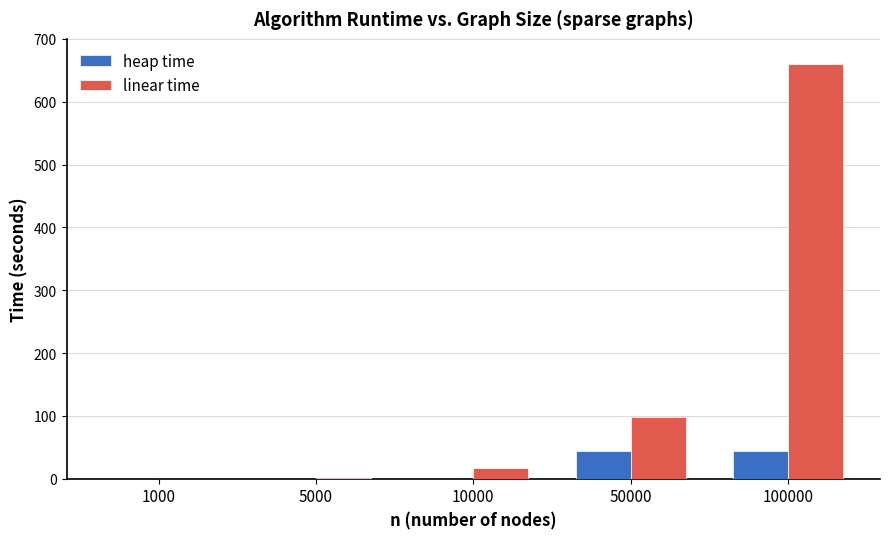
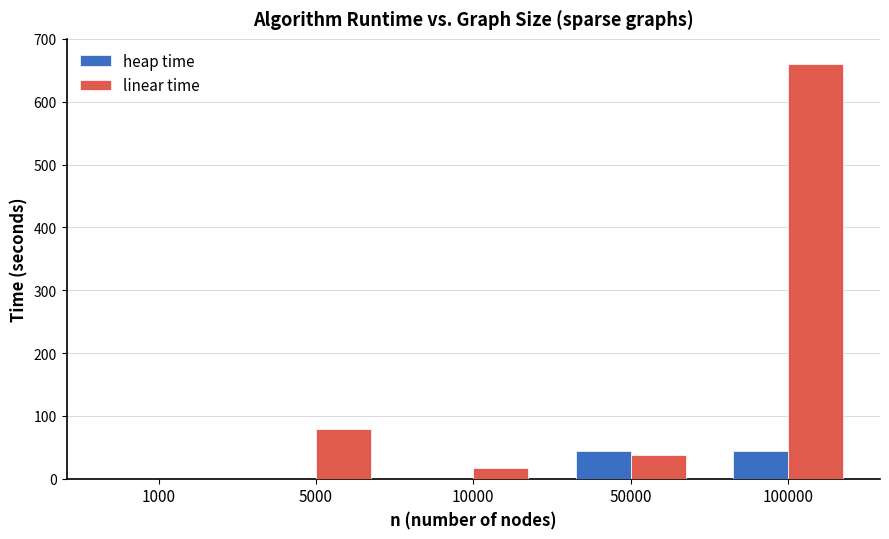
  {
    "heap time": {
      "50000": 40,
      "100000": 40
    },
    "linear time": {
-     "5000": 0,
+     "5000": 80,
      "10000": 20,
-     "50000": 100,
+     "50000": 40,
      "100000": 660
    }
  }
